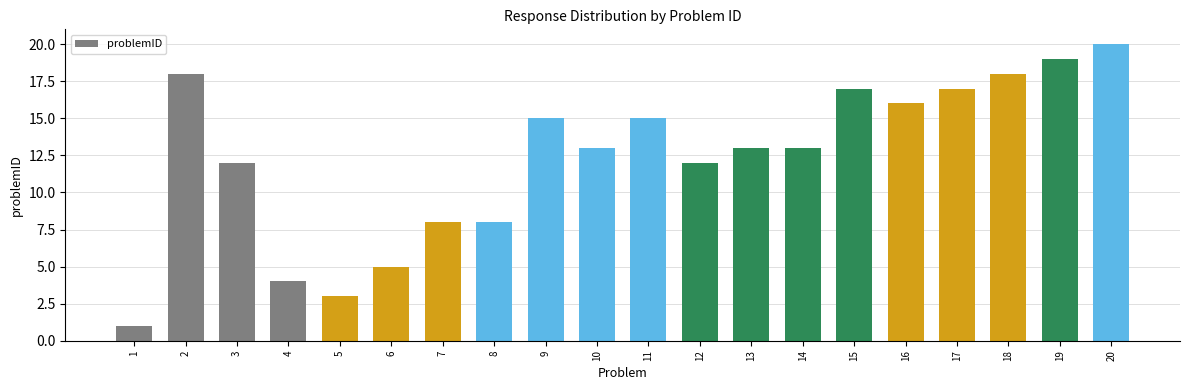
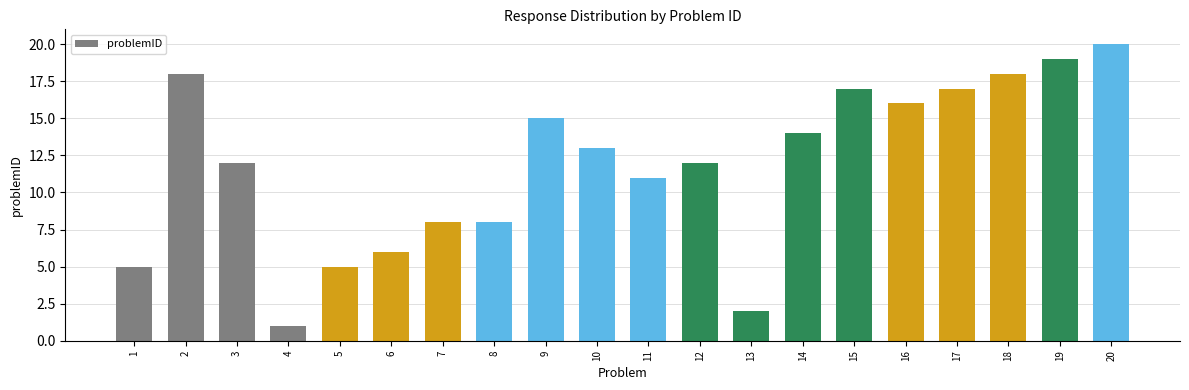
  {
-   "1": 1,
+   "1": 5,
    "2": 18,
    "3": 12,
-   "4": 4,
-   "5": 3,
-   "6": 5,
+   "4": 1,
+   "5": 5,
+   "6": 6,
    "7": 8,
    "8": 8,
    "9": 15,
    "10": 13,
-   "11": 15,
+   "11": 11,
    "12": 12,
-   "13": 13,
-   "14": 13,
+   "13": 2,
+   "14": 14,
    "15": 17,
    "16": 16,
    "17": 17,
    "18": 18,
    "19": 19,
    "20": 20
  }
